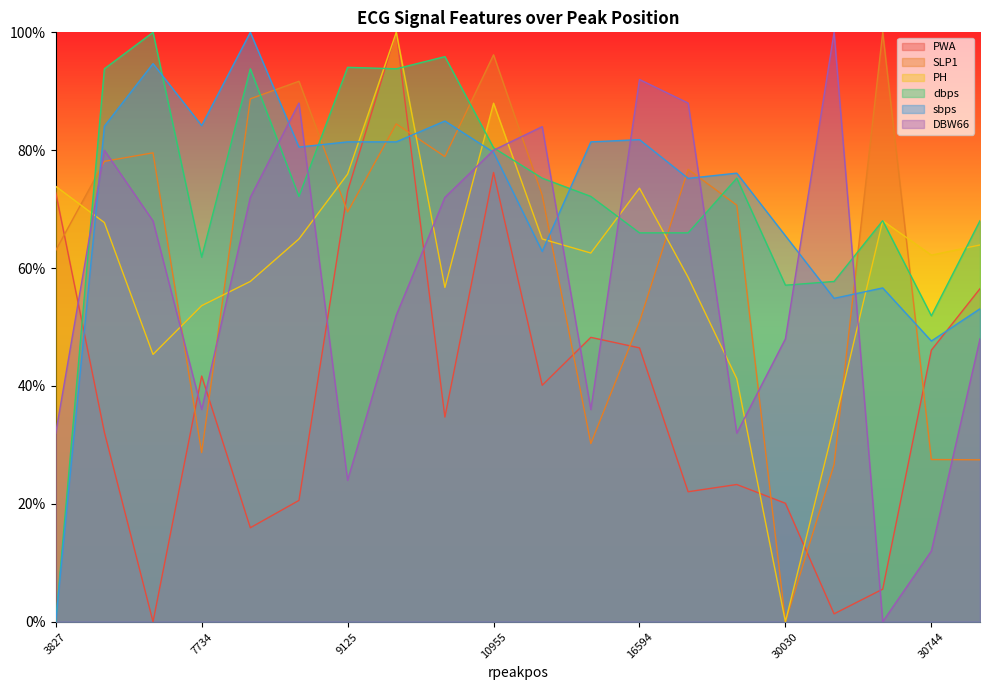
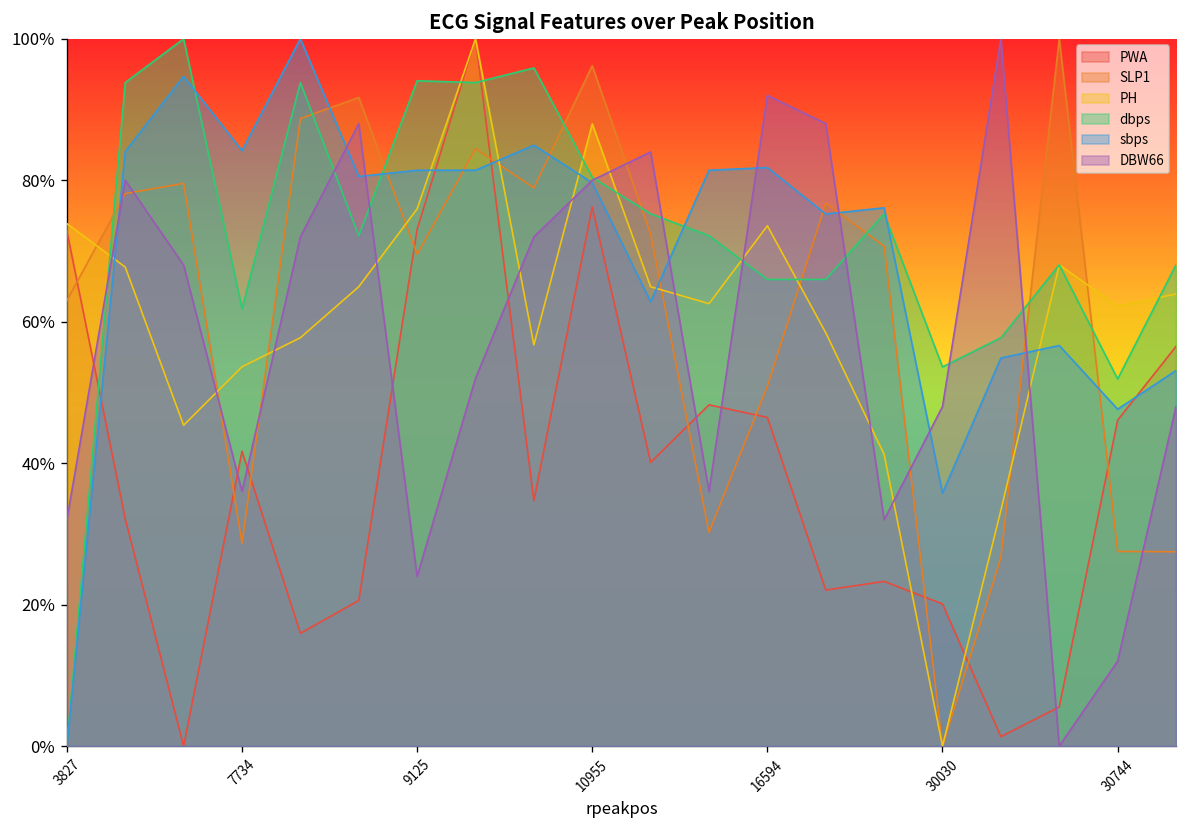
  {
    "dbps": {
      "7734": "62%",
      "9125": "94%",
      "16594": "66%",
-     "30030": "57%",
+     "30030": "54%",
      "30744": "52%"
    },
    "sbps": {
      "7734": "84%",
      "9125": "81%",
      "16594": "82%",
-     "30030": "65%",
+     "30030": "36%",
      "30744": "48%"
    },
    "DBW66": {
      "3827": "32%",
      "7734": "36%",
      "9125": "24%",
      "16594": "92%",
      "30030": "48%",
      "30744": "12%"
    }
  }
